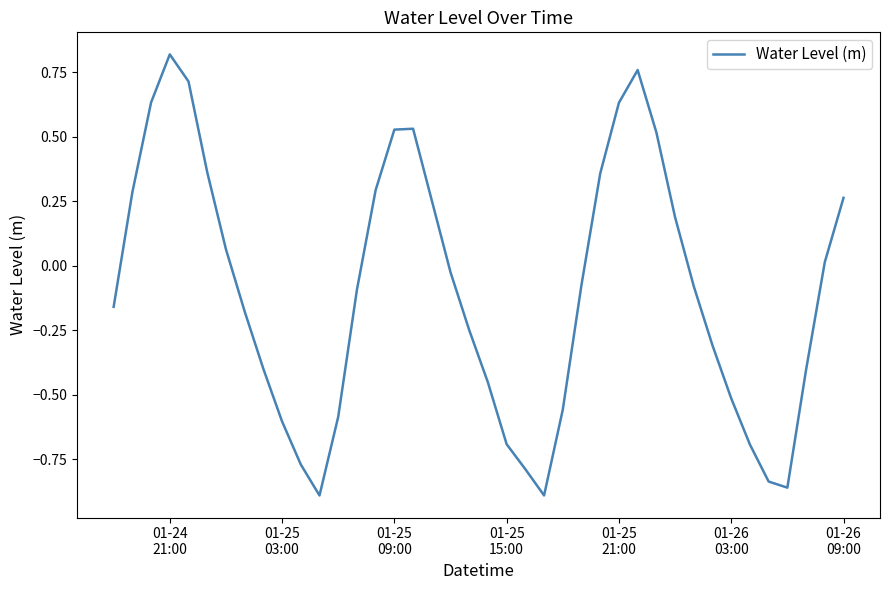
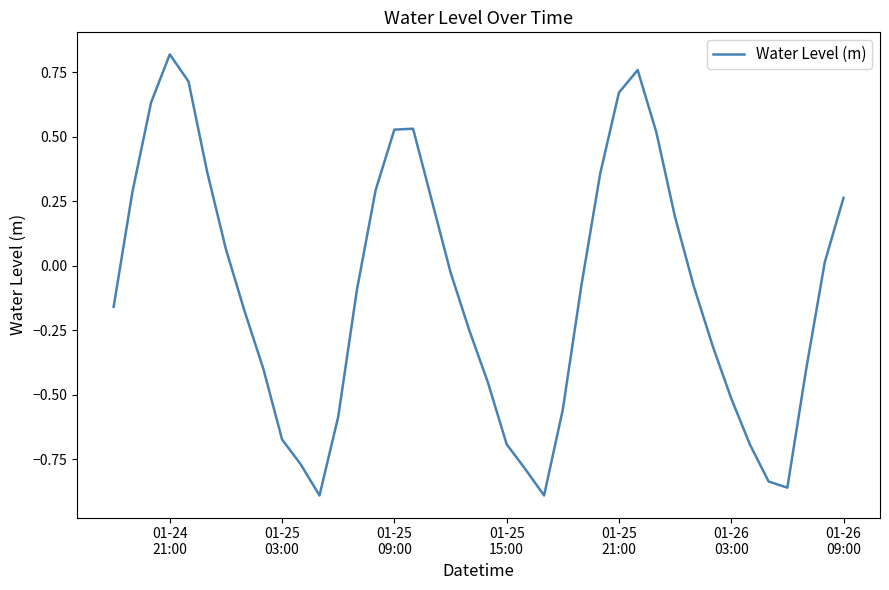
  {
    "01-24 21:00": 0.82,
-   "01-25 03:00": -0.60,
+   "01-25 03:00": -0.67,
    "01-25 09:00": 0.53,
    "01-25 15:00": -0.69,
-   "01-25 21:00": 0.63,
+   "01-25 21:00": 0.67,
    "01-26 03:00": -0.51,
    "01-26 09:00": 0.26
  }
